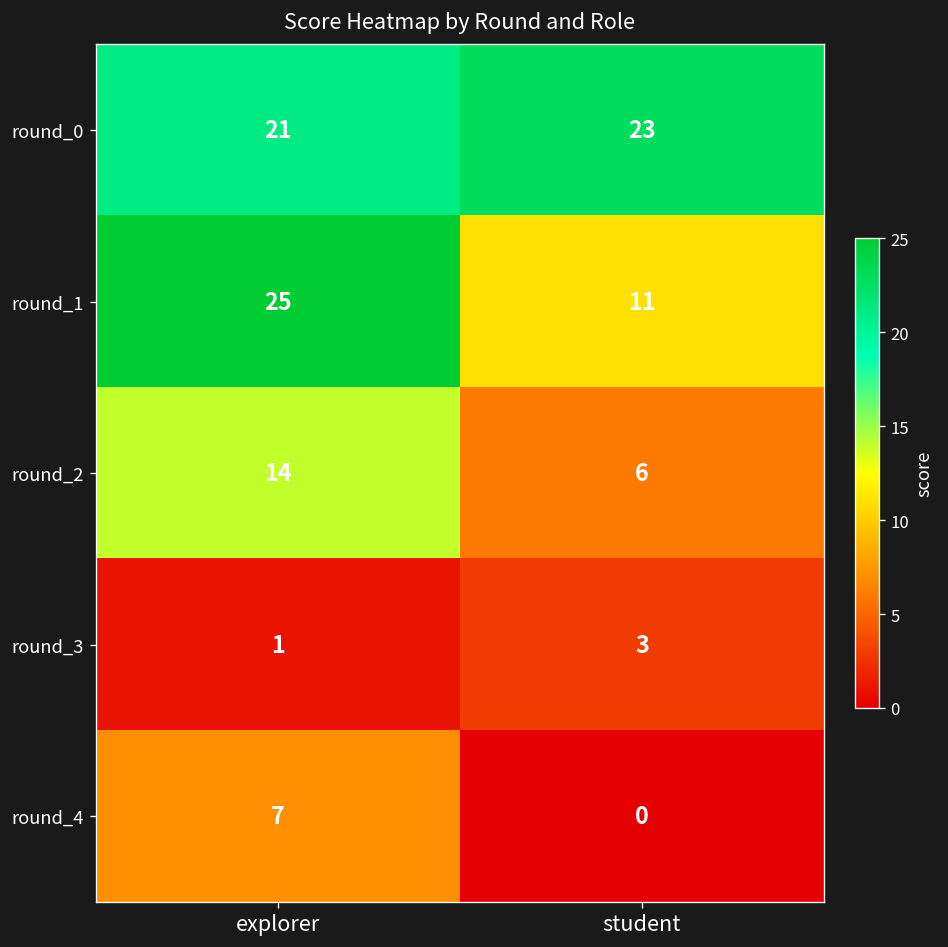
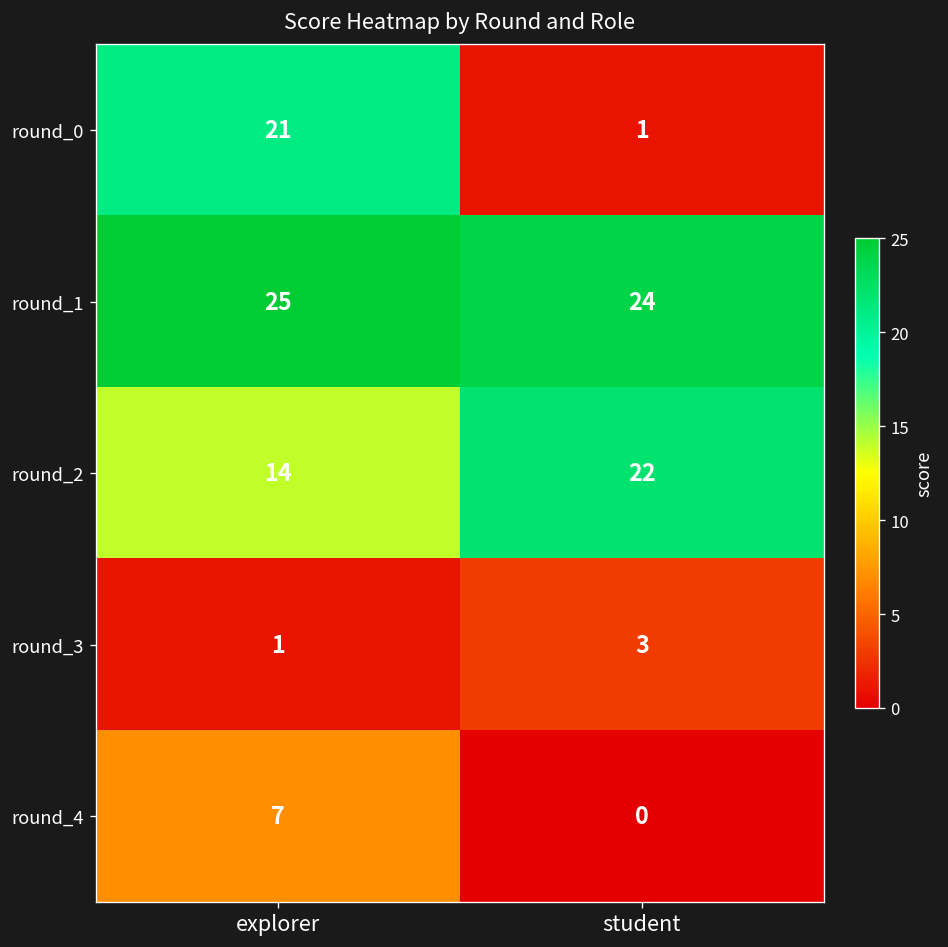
  {
    "round_0": {
      "explorer": 21,
-     "student": 23
+     "student": 1
    },
    "round_1": {
      "explorer": 25,
-     "student": 11
+     "student": 24
    },
    "round_2": {
      "explorer": 14,
-     "student": 6
+     "student": 22
    },
    "round_3": {
      "explorer": 1,
      "student": 3
    },
    "round_4": {
      "explorer": 7,
      "student": 0
    }
  }
